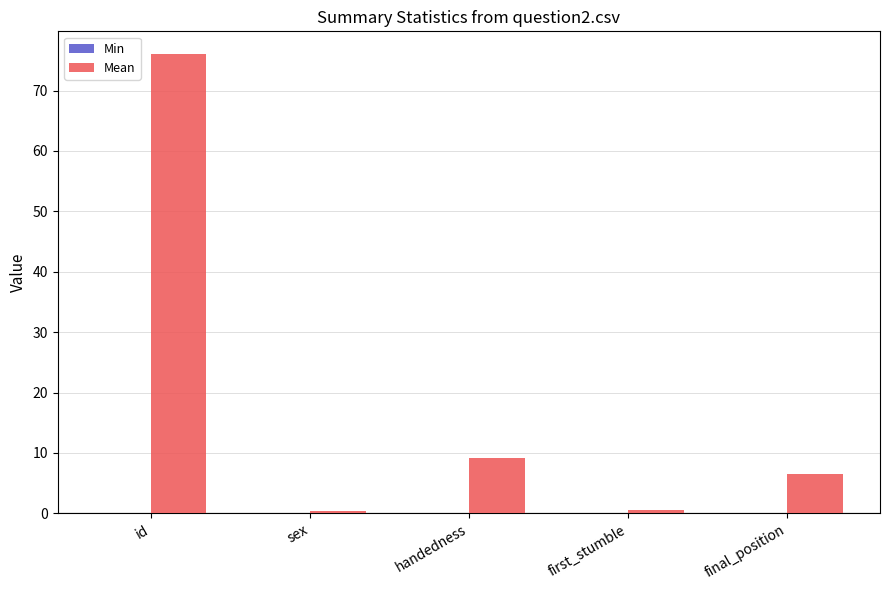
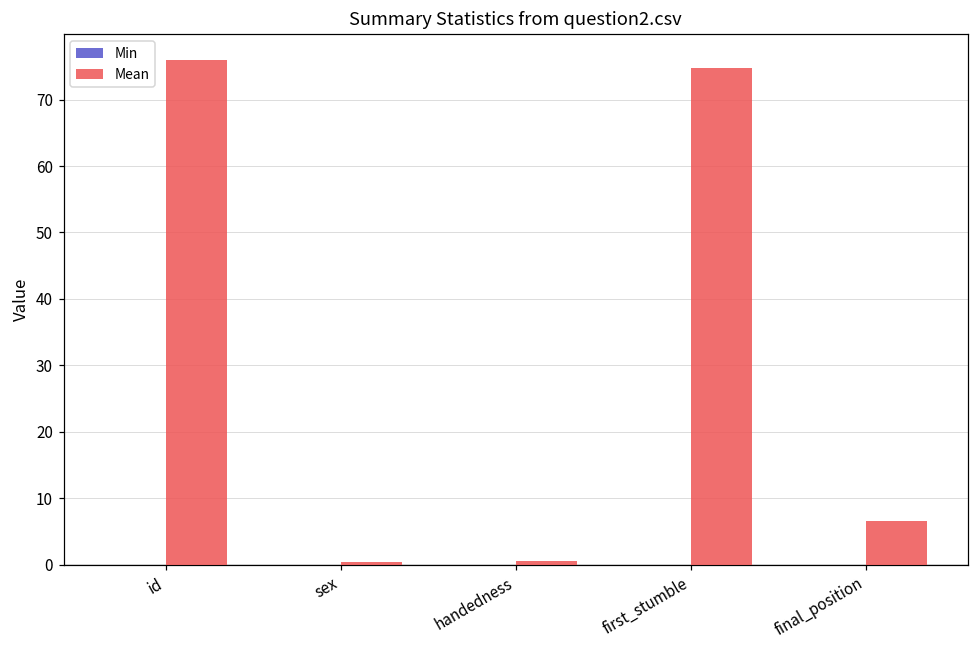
  {
    "Min": {
      "id": 0,
      "sex": 0,
      "handedness": 0,
      "first_stumble": 0,
      "final_position": 0
    },
    "Mean": {
      "id": 76,
      "sex": 0,
-     "handedness": 9,
-     "first_stumble": 0,
+     "handedness": 0,
+     "first_stumble": 75,
      "final_position": 7
    }
  }
